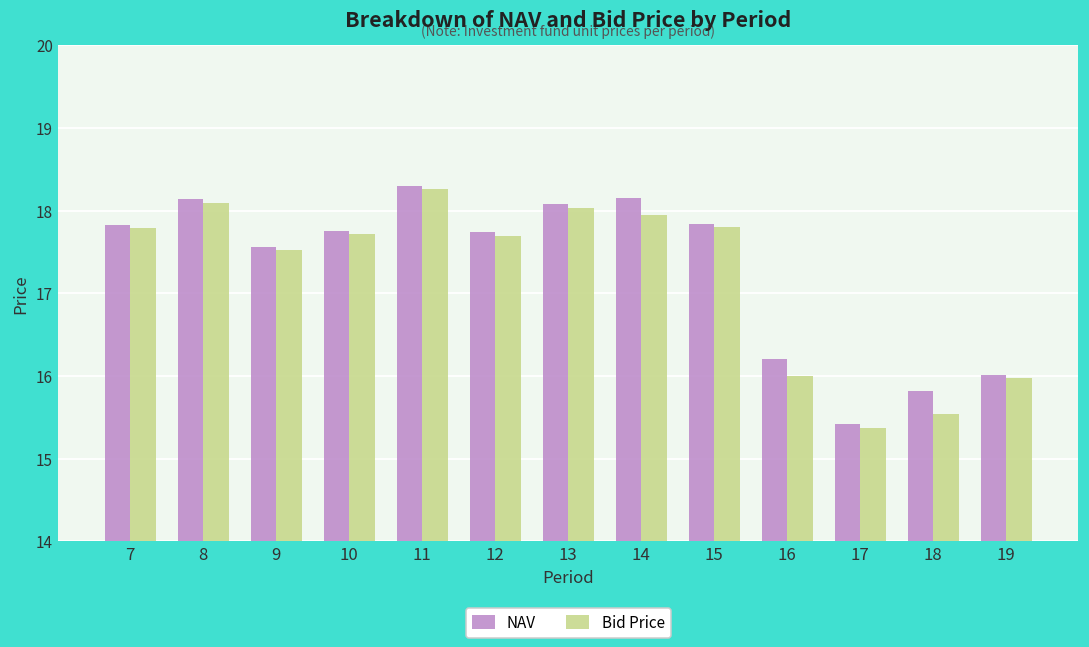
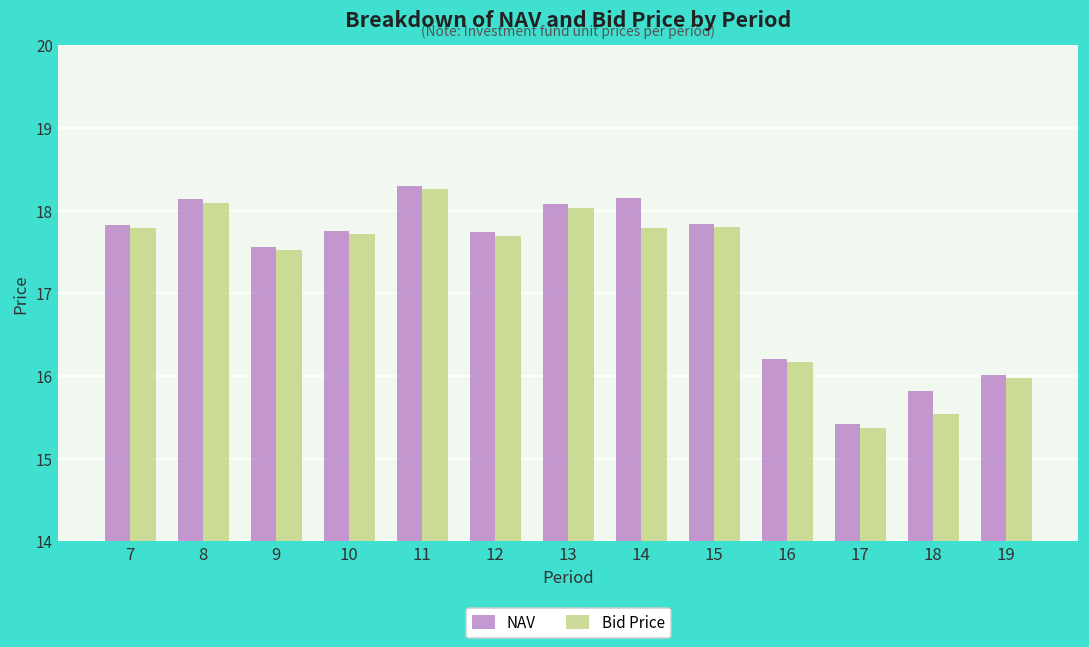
  {
    "NAV": {
      "7": 17.8,
      "8": 18.1,
      "9": 17.6,
      "10": 17.8,
      "11": 18.3,
      "12": 17.7,
      "13": 18.1,
      "14": 18.2,
      "15": 17.8,
      "16": 16.2,
      "17": 15.4,
      "18": 15.8,
      "19": 16.0
    },
    "Bid Price": {
      "7": 17.8,
      "8": 18.1,
      "9": 17.5,
      "10": 17.7,
      "11": 18.3,
      "12": 17.7,
      "13": 18.0,
-     "14": 17.9,
+     "14": 17.8,
      "15": 17.8,
-     "16": 16.0,
+     "16": 16.2,
      "17": 15.4,
      "18": 15.5,
      "19": 16.0
    }
  }
